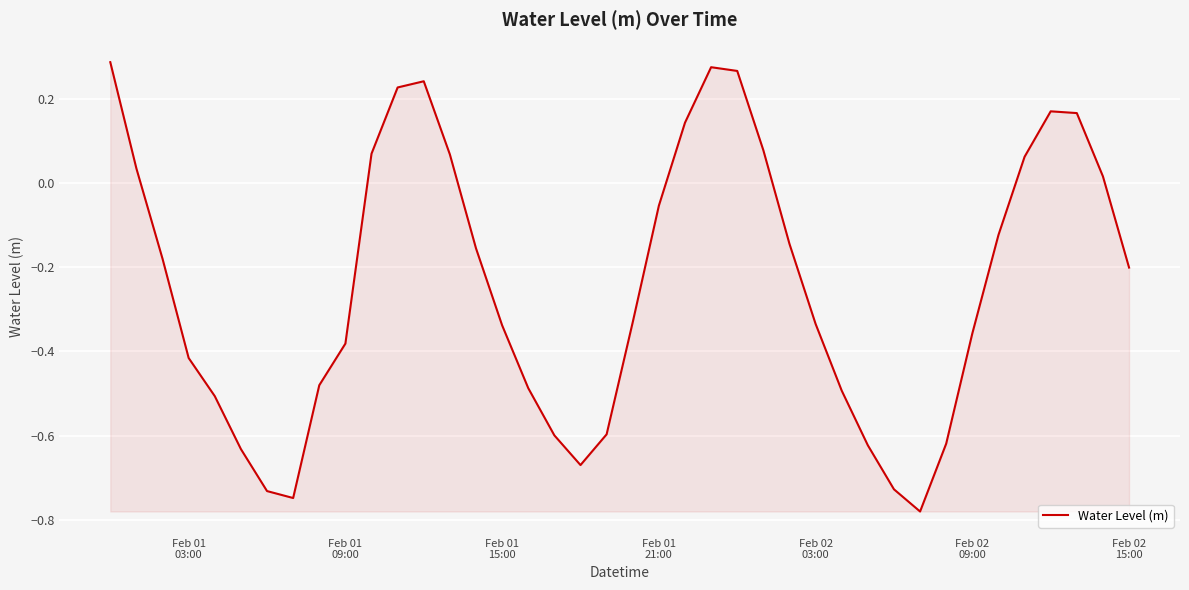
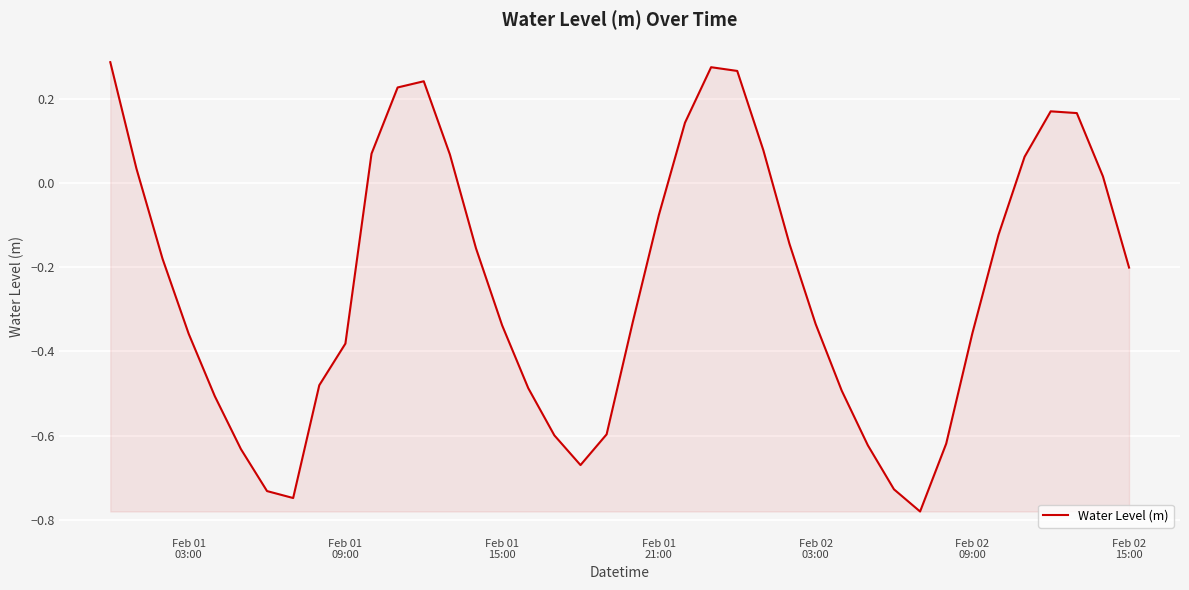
  {
-   "Feb 01 03:00": -0.42,
+   "Feb 01 03:00": -0.36,
    "Feb 01 09:00": -0.38,
    "Feb 01 15:00": -0.34,
-   "Feb 01 21:00": -0.05,
+   "Feb 01 21:00": -0.08,
    "Feb 02 03:00": -0.33,
    "Feb 02 09:00": -0.36,
    "Feb 02 15:00": -0.20
  }
